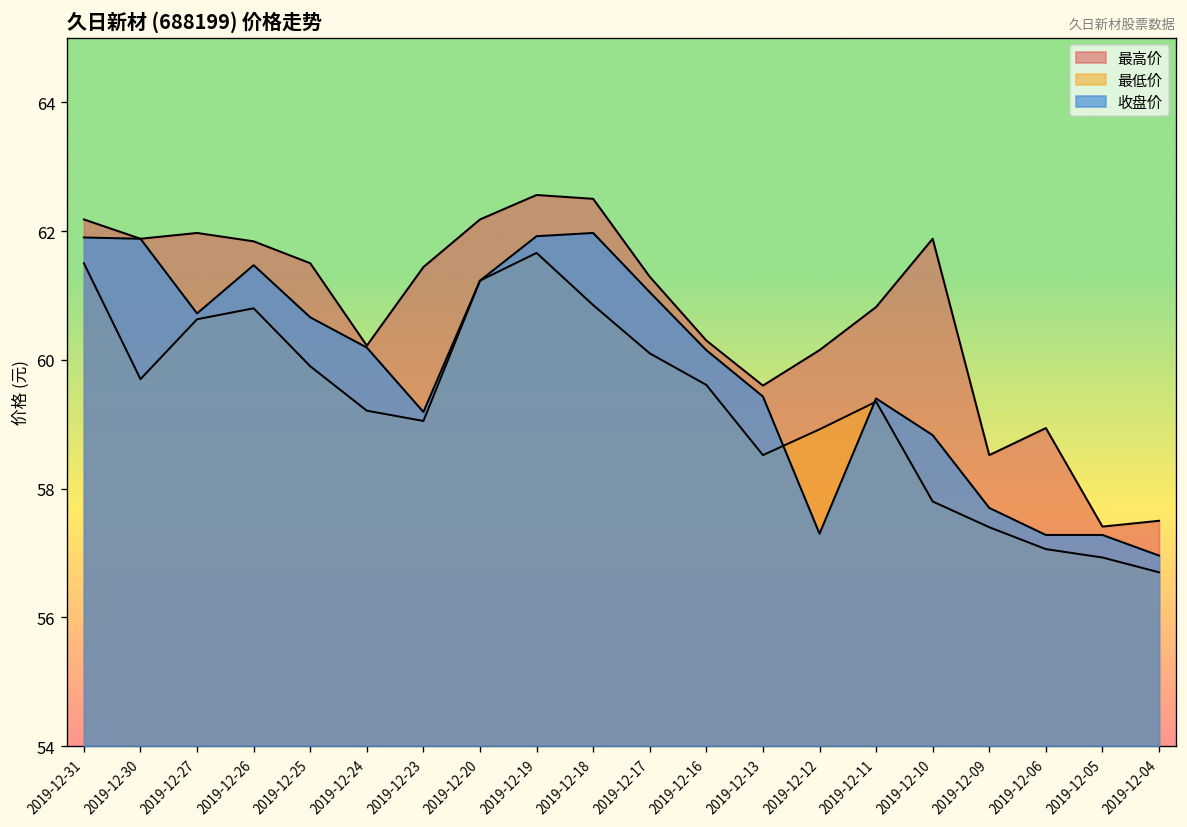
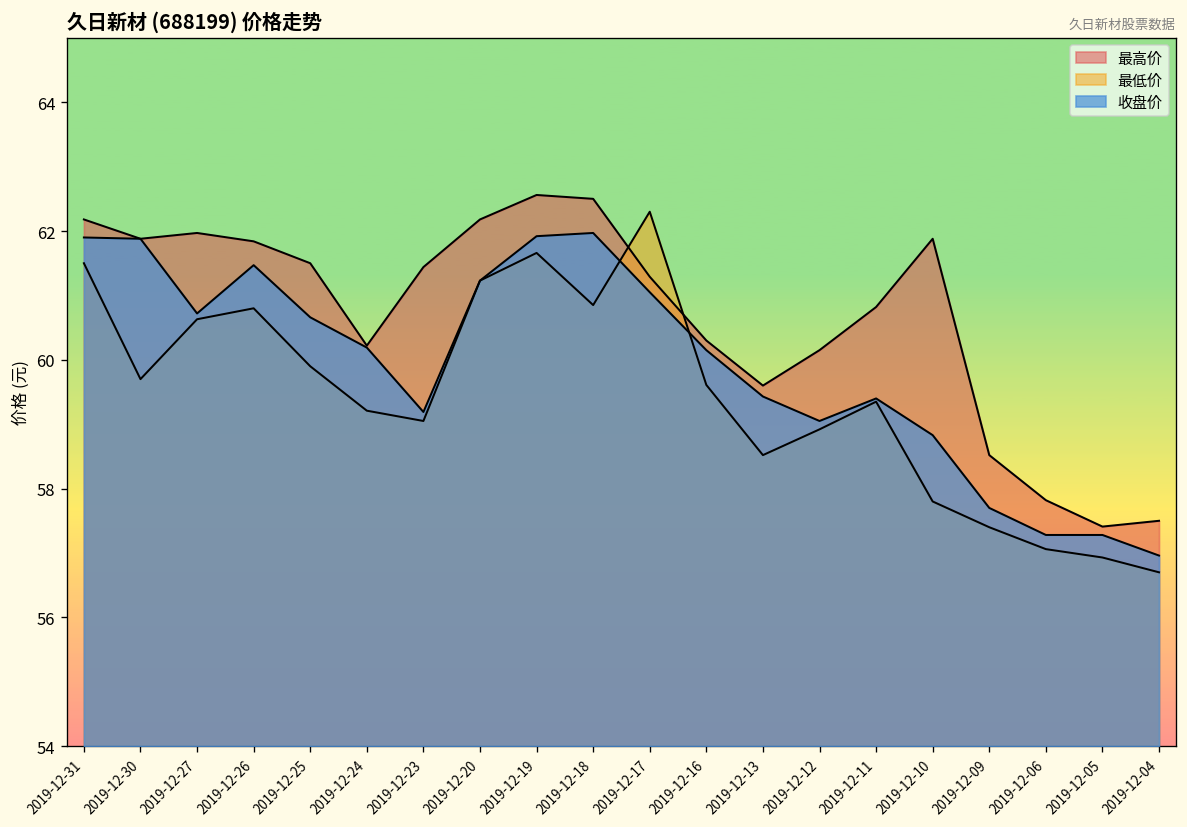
  {
    "最高价": {
      "2019-12-31": 62.2,
      "2019-12-27": 62.0,
      "2019-12-26": 61.8,
      "2019-12-25": 61.5,
      "2019-12-23": 61.4,
      "2019-12-20": 62.2,
      "2019-12-19": 62.6,
      "2019-12-18": 62.5,
      "2019-12-17": 61.3,
      "2019-12-16": 60.3,
      "2019-12-13": 59.6,
      "2019-12-12": 60.2,
      "2019-12-11": 60.8,
      "2019-12-10": 61.9,
      "2019-12-09": 58.5,
-     "2019-12-06": 58.9,
+     "2019-12-06": 57.8,
      "2019-12-05": 57.4,
      "2019-12-04": 57.5
    },
    "最低价": {
      "2019-12-31": 61.5,
      "2019-12-30": 59.7,
      "2019-12-27": 60.6,
      "2019-12-26": 60.8,
      "2019-12-25": 59.9,
      "2019-12-24": 59.2,
      "2019-12-23": 59.1,
      "2019-12-19": 61.7,
      "2019-12-18": 60.9,
-     "2019-12-17": 60.1,
+     "2019-12-17": 62.3,
      "2019-12-16": 59.6,
      "2019-12-13": 58.5,
      "2019-12-12": 58.9,
      "2019-12-11": 59.4,
      "2019-12-10": 57.8,
      "2019-12-09": 57.4,
      "2019-12-06": 57.1,
      "2019-12-05": 56.9,
      "2019-12-04": 56.7
    },
    "收盘价": {
      "2019-12-31": 61.9,
      "2019-12-27": 60.7,
      "2019-12-26": 61.5,
      "2019-12-25": 60.7,
      "2019-12-23": 59.2,
      "2019-12-19": 61.9,
      "2019-12-18": 62.0,
      "2019-12-17": 61.1,
      "2019-12-16": 60.2,
      "2019-12-13": 59.4,
-     "2019-12-12": 57.3,
+     "2019-12-12": 59.1,
      "2019-12-11": 59.4,
      "2019-12-10": 58.8,
      "2019-12-09": 57.7,
      "2019-12-06": 57.3,
      "2019-12-05": 57.3,
      "2019-12-04": 57.0
    }
  }
